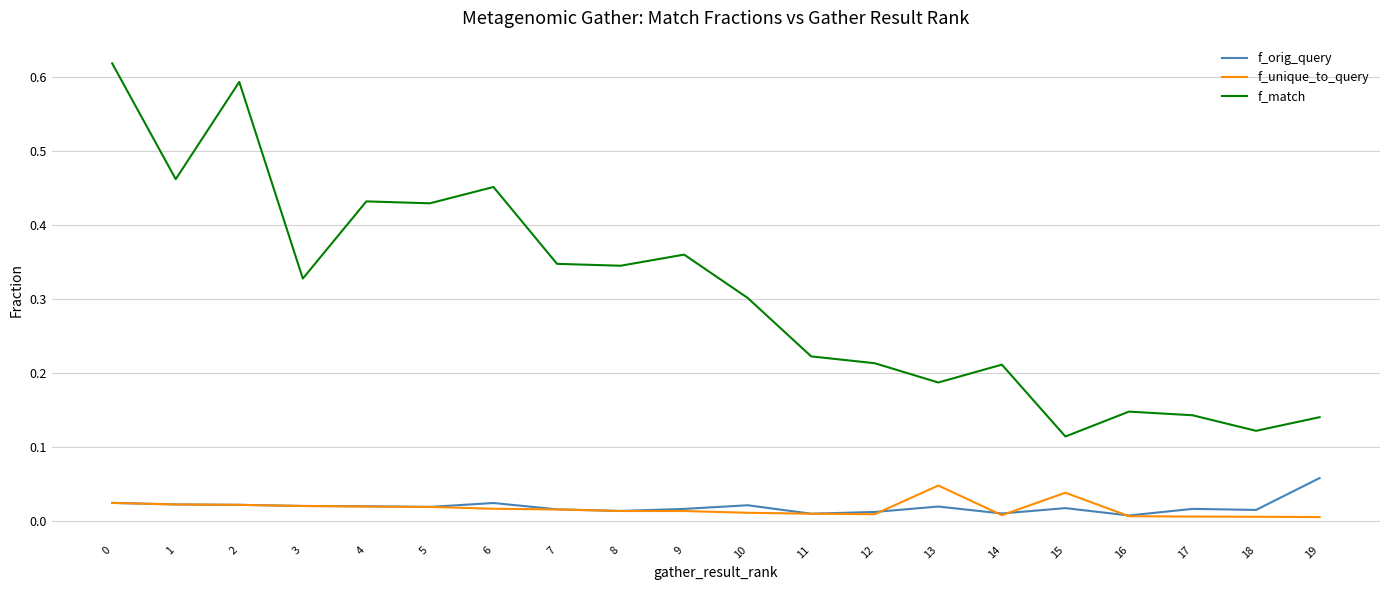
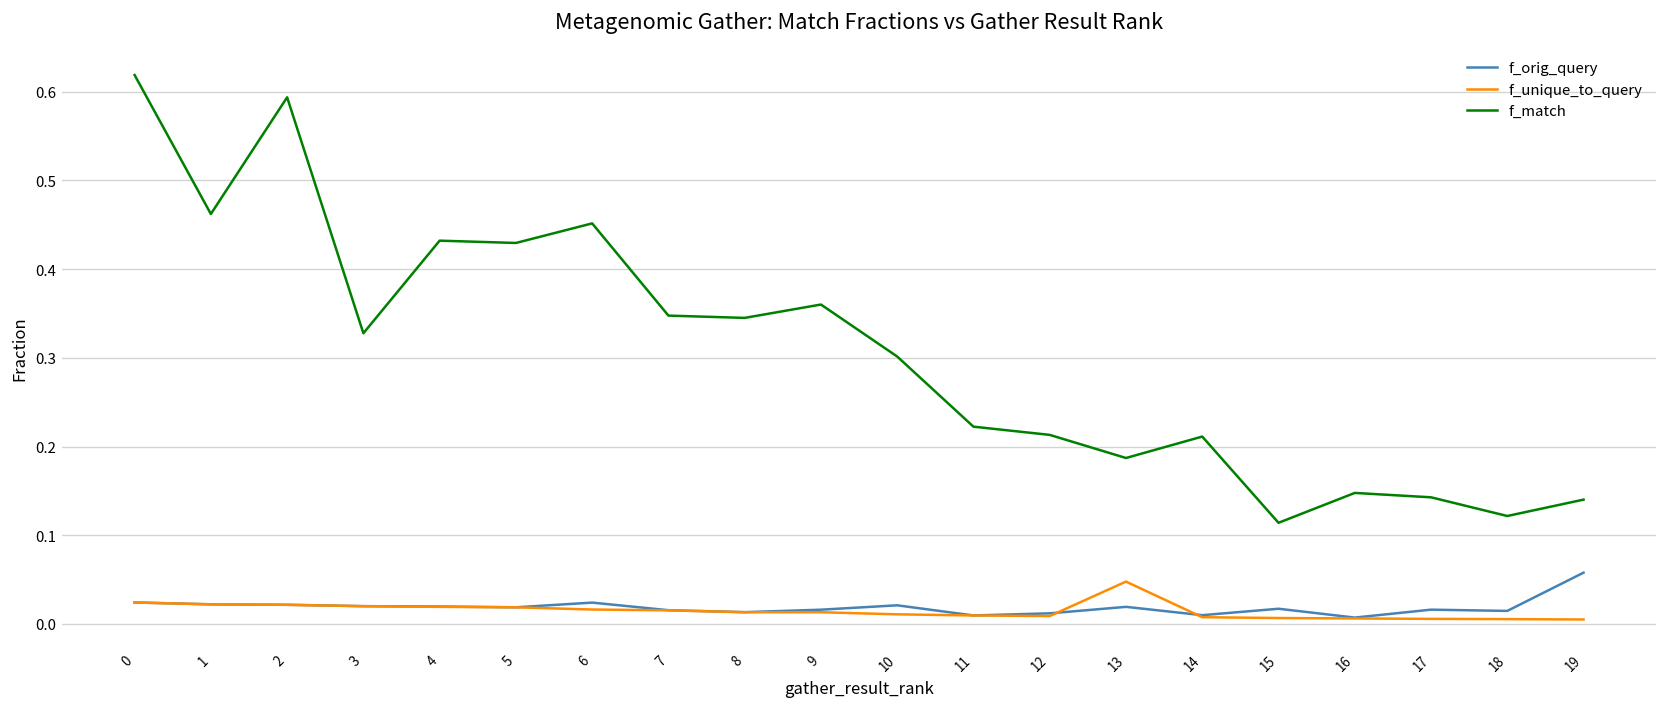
  {
    "f_orig_query": {
      "6": 0.02,
      "10": 0.02,
      "13": 0.02,
      "15": 0.02,
      "17": 0.02,
      "18": 0.01,
      "19": 0.06
    },
    "f_unique_to_query": {
      "6": 0.02,
      "10": 0.01,
      "13": 0.05,
-     "15": 0.04,
+     "15": 0.01,
      "17": 0.01,
      "18": 0.01,
      "19": 0.00
    },
    "f_match": {
      "0": 0.62,
      "1": 0.46,
      "2": 0.59,
      "3": 0.33,
      "4": 0.43,
      "5": 0.43,
      "6": 0.45,
      "7": 0.35,
      "8": 0.35,
      "9": 0.36,
      "10": 0.30,
      "11": 0.22,
      "12": 0.21,
      "13": 0.19,
      "14": 0.21,
      "15": 0.11,
      "16": 0.15,
      "17": 0.14,
      "18": 0.12,
      "19": 0.14
    }
  }
